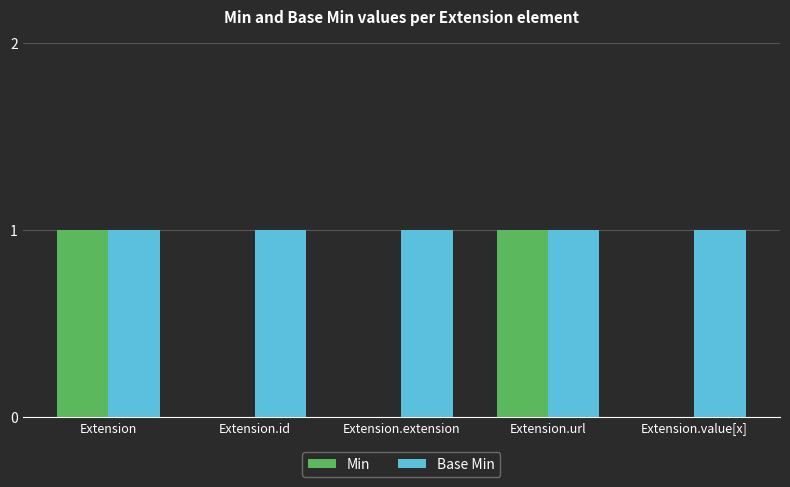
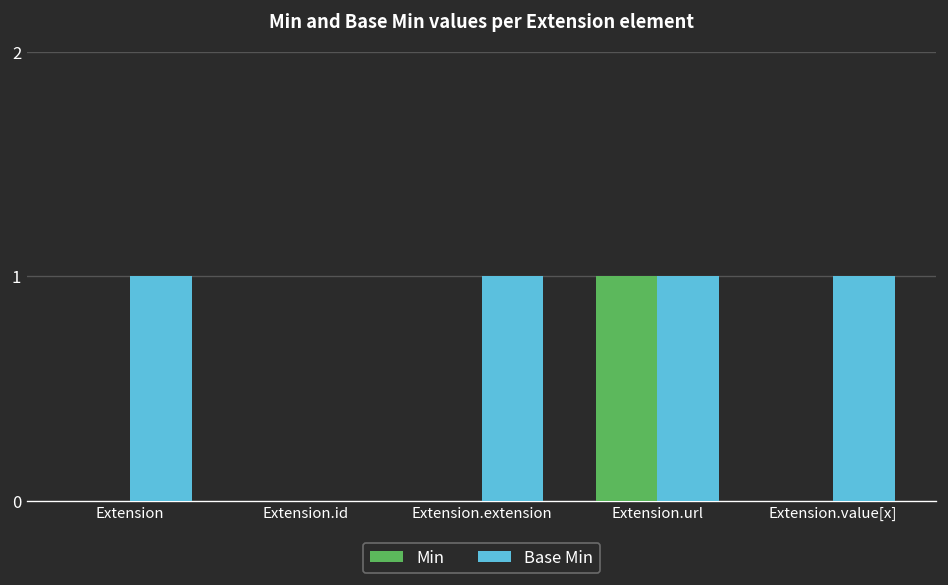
  {
    "Min": {
-     "Extension": 1,
+     "Extension": 0,
      "Extension.id": 0,
      "Extension.extension": 0,
      "Extension.url": 1,
      "Extension.value[x]": 0
    },
    "Base Min": {
      "Extension": 1,
-     "Extension.id": 1,
+     "Extension.id": 0,
      "Extension.extension": 1,
      "Extension.url": 1,
      "Extension.value[x]": 1
    }
  }
